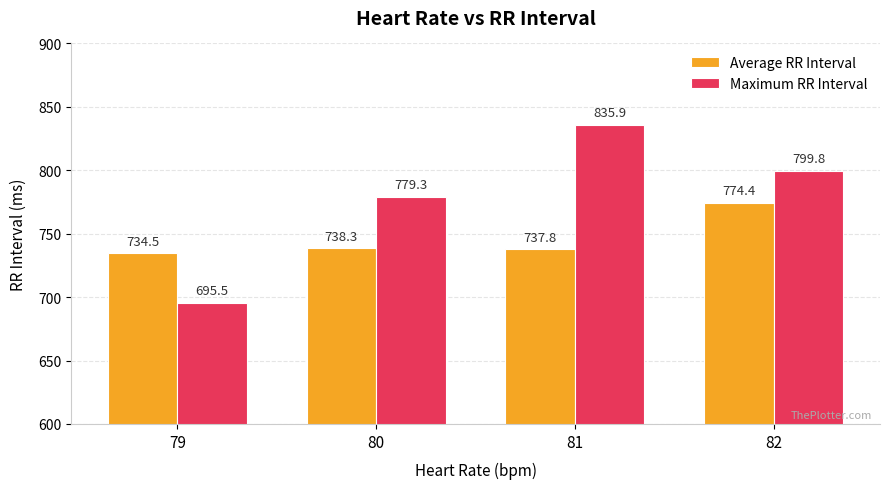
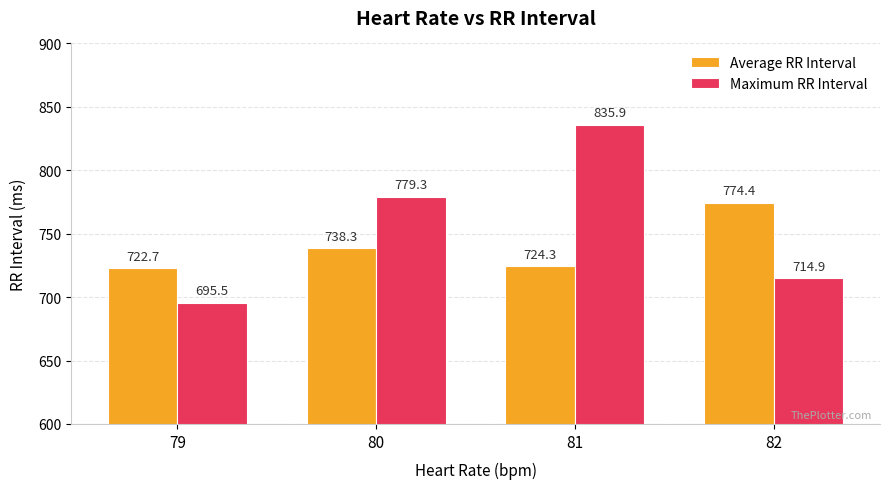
  {
    "Average RR Interval": {
-     "79": 734.5,
+     "79": 722.7,
      "80": 738.3,
-     "81": 737.8,
+     "81": 724.3,
      "82": 774.4
    },
    "Maximum RR Interval": {
      "79": 695.5,
      "80": 779.3,
      "81": 835.9,
-     "82": 799.8
+     "82": 714.9
    }
  }
